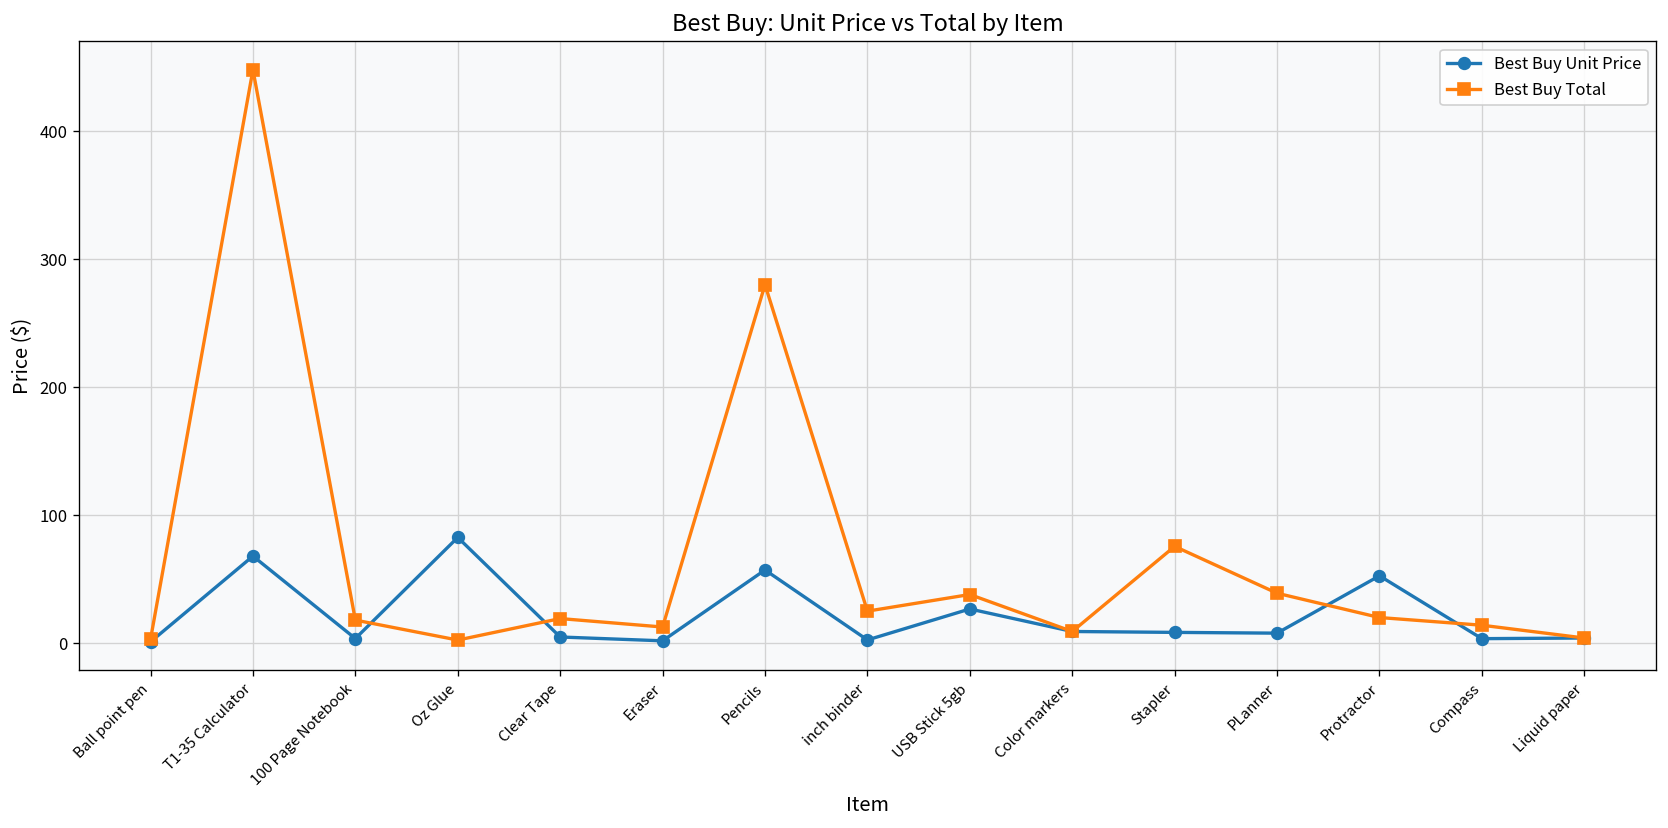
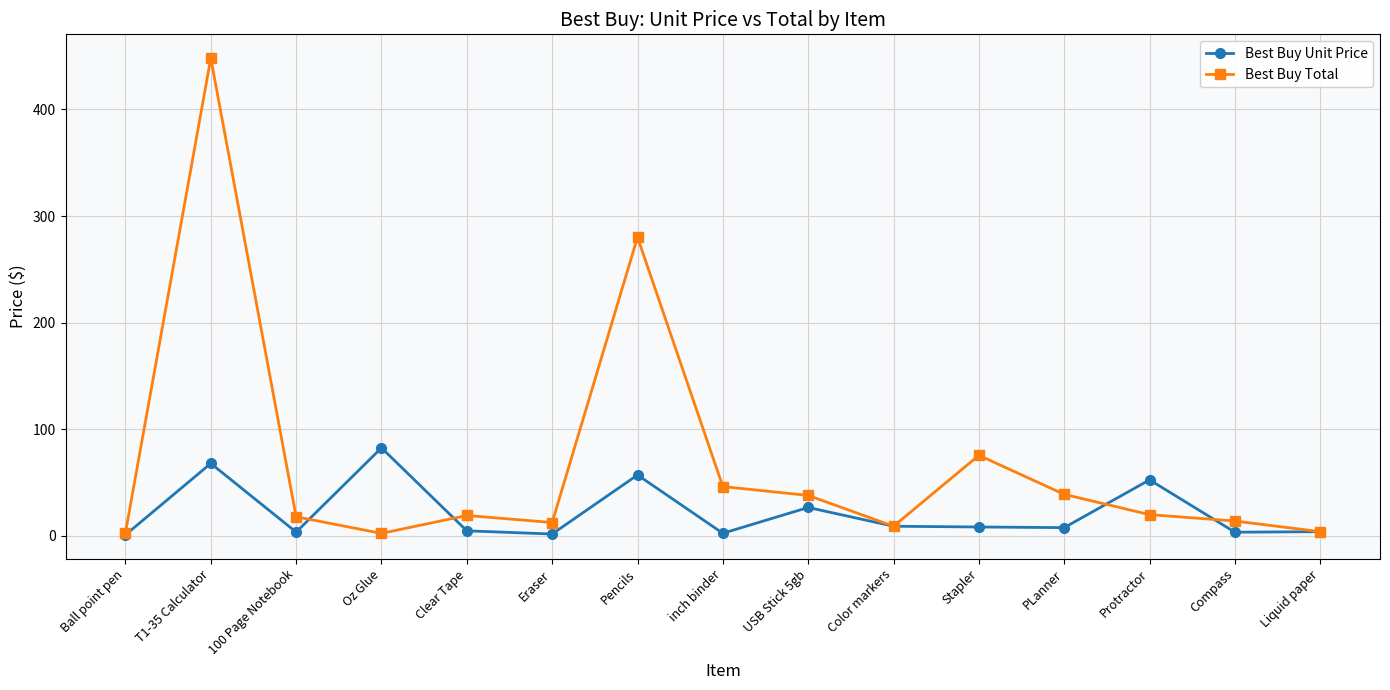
  {
    "Best Buy Unit Price": {
      "T1-35 Calculator": 68,
      "100 Page Notebook": 4,
      "Oz Glue": 83,
      "Clear Tape": 5,
      "Eraser": 2,
      "Pencils": 57,
      "inch binder": 3,
      "USB Stick 5gb": 27,
      "Stapler": 8,
      "PLanner": 8,
      "Protractor": 53,
      "Compass": 4
    },
    "Best Buy Total": {
      "T1-35 Calculator": 448,
      "100 Page Notebook": 18,
      "Oz Glue": 2,
      "Clear Tape": 19,
      "Eraser": 13,
      "Pencils": 280,
-     "inch binder": 25,
+     "inch binder": 46,
      "USB Stick 5gb": 38,
      "Stapler": 76,
      "PLanner": 39,
      "Protractor": 20,
      "Compass": 14
    }
  }
